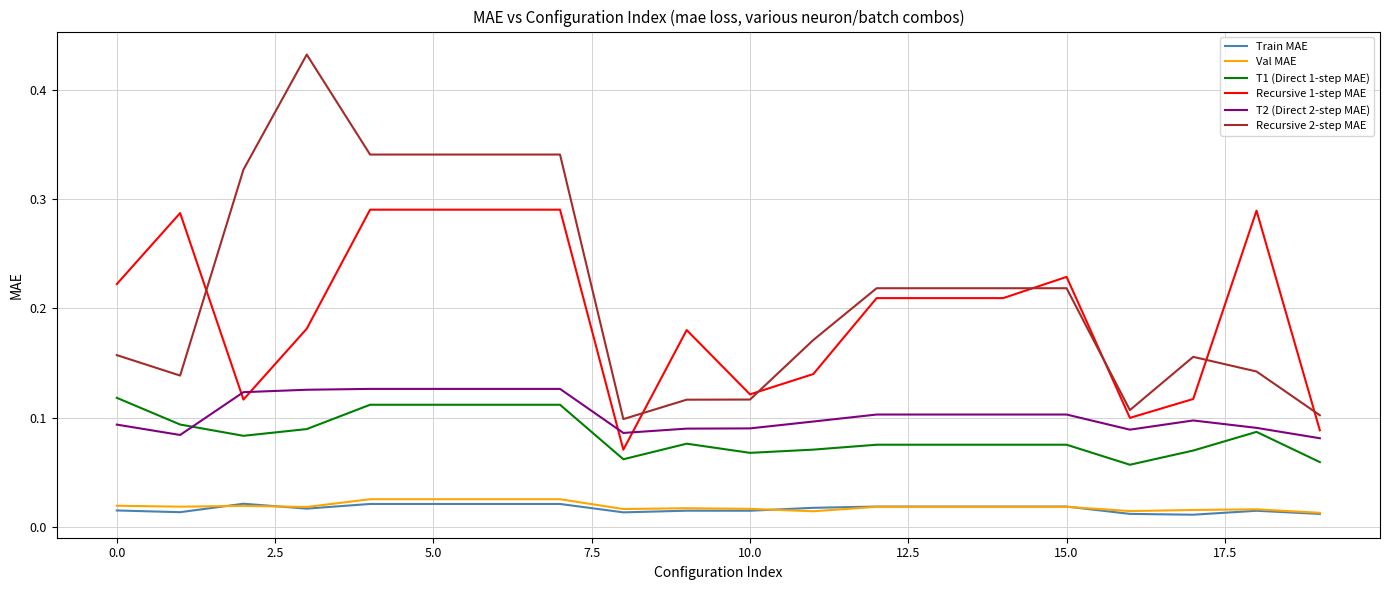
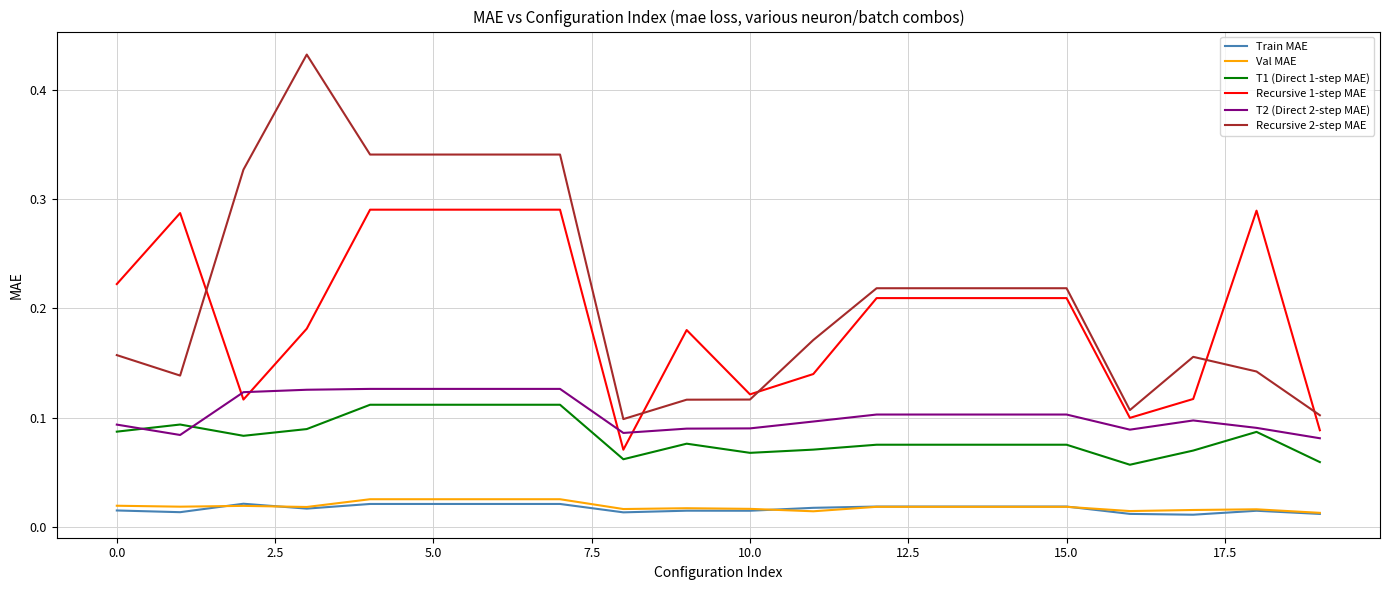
  {
    "Train MAE": {
      "0.0": 0.015,
      "5.0": 0.021
    },
    "Val MAE": {
      "0.0": 0.019,
      "5.0": 0.025
    },
    "T1 (Direct 1-step MAE)": {
-     "0.0": 0.118,
+     "0.0": 0.087,
      "5.0": 0.112,
      "10.0": 0.068,
      "15.0": 0.075
    },
    "Recursive 1-step MAE": {
      "0.0": 0.222,
      "5.0": 0.290,
      "10.0": 0.121,
-     "15.0": 0.229
+     "15.0": 0.209
    },
    "T2 (Direct 2-step MAE)": {
      "0.0": 0.094,
      "5.0": 0.126,
      "10.0": 0.090,
      "15.0": 0.103
    },
    "Recursive 2-step MAE": {
      "0.0": 0.157,
      "5.0": 0.341,
      "10.0": 0.117,
      "15.0": 0.218
    }
  }
